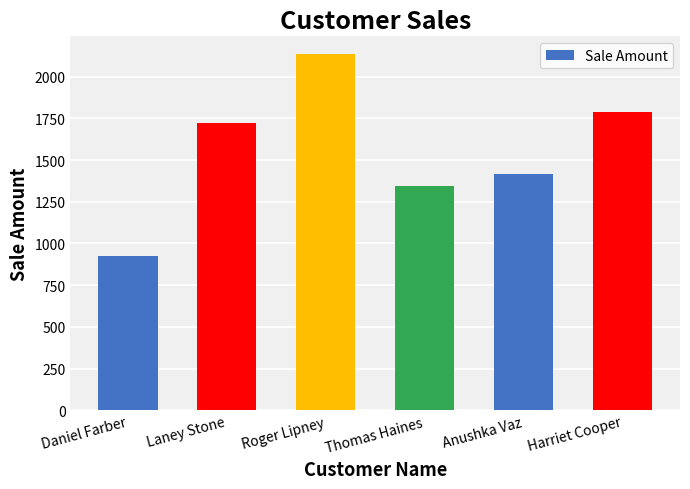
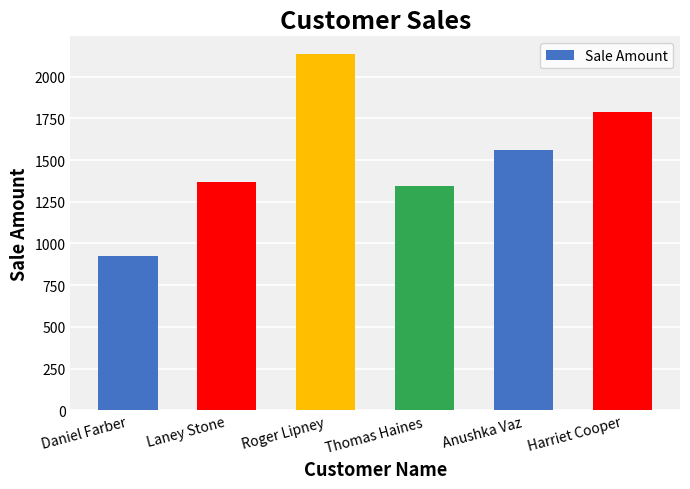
  {
    "Daniel Farber": 930,
-   "Laney Stone": 1720,
+   "Laney Stone": 1370,
    "Roger Lipney": 2140,
    "Thomas Haines": 1350,
-   "Anushka Vaz": 1420,
+   "Anushka Vaz": 1560,
    "Harriet Cooper": 1790
  }
